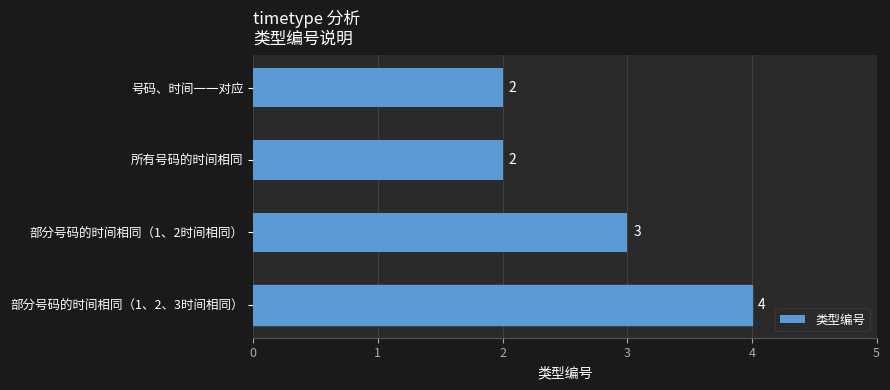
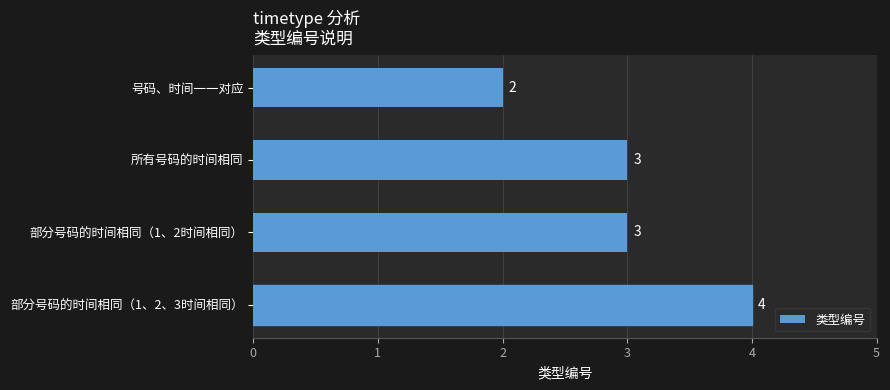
  {
    "号码、时间一一对应": 2,
-   "所有号码的时间相同": 2,
+   "所有号码的时间相同": 3,
    "部分号码的时间相同（1、2时间相同）": 3,
    "部分号码的时间相同（1、2、3时间相同）": 4
  }
